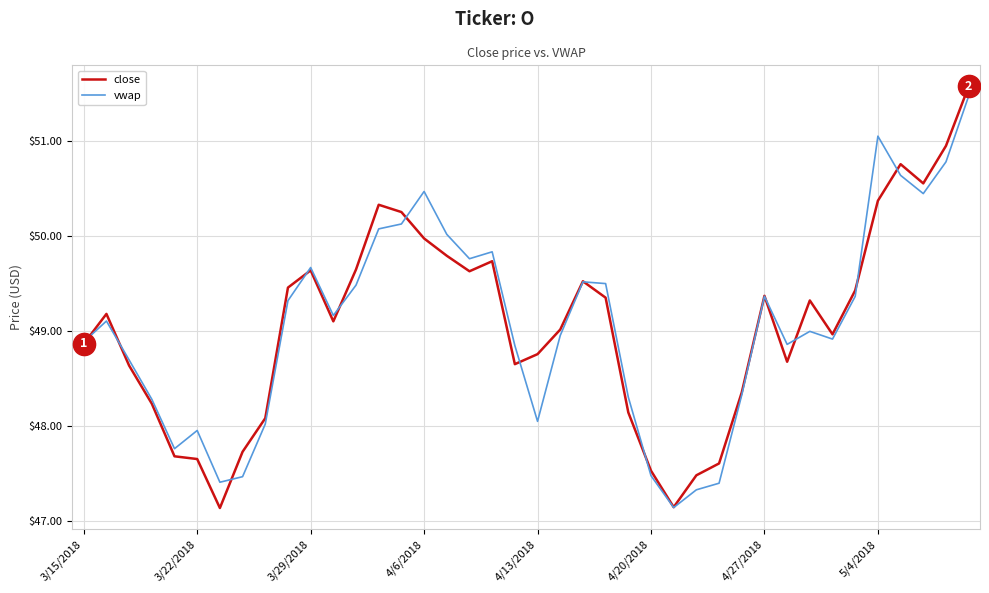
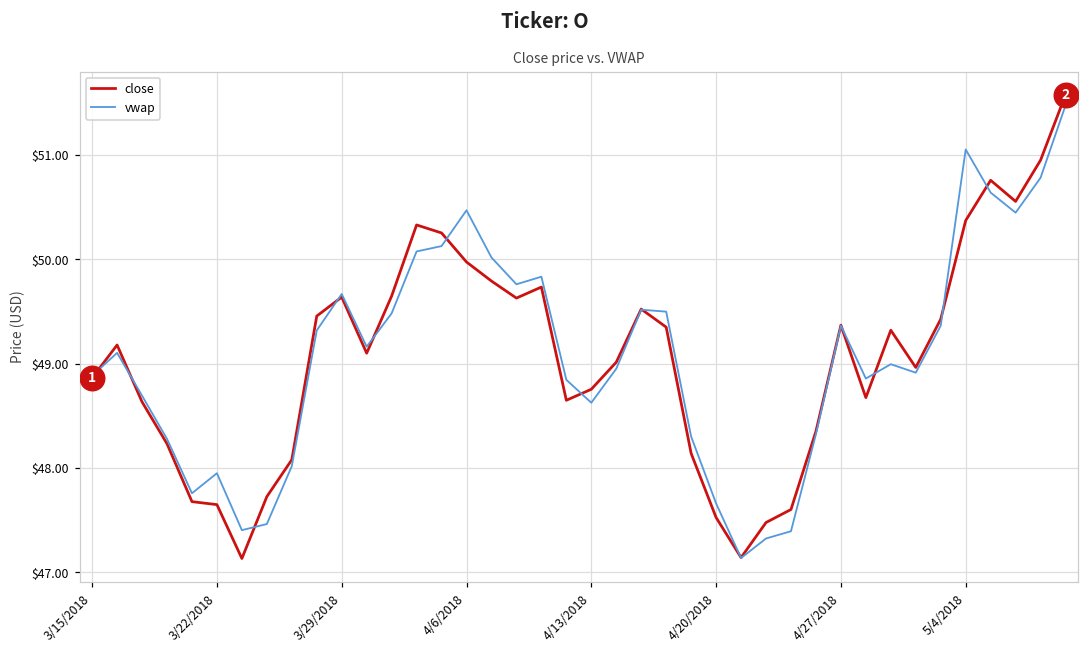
  {
    "vwap": {
      "3/22/2018": "$48.0",
      "3/29/2018": "$49.7",
      "4/6/2018": "$50.5",
-     "4/13/2018": "$48.0",
-     "4/20/2018": "$47.5",
+     "4/13/2018": "$48.6",
+     "4/20/2018": "$47.7",
      "5/4/2018": "$51.1"
    }
  }
